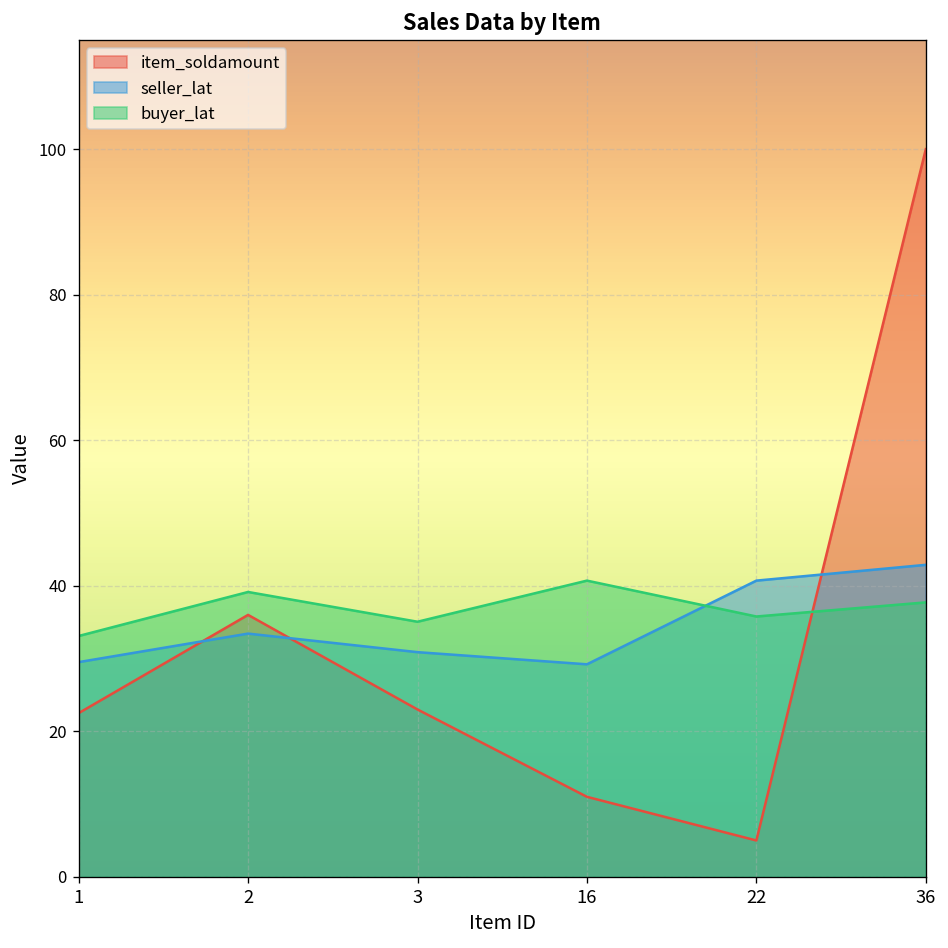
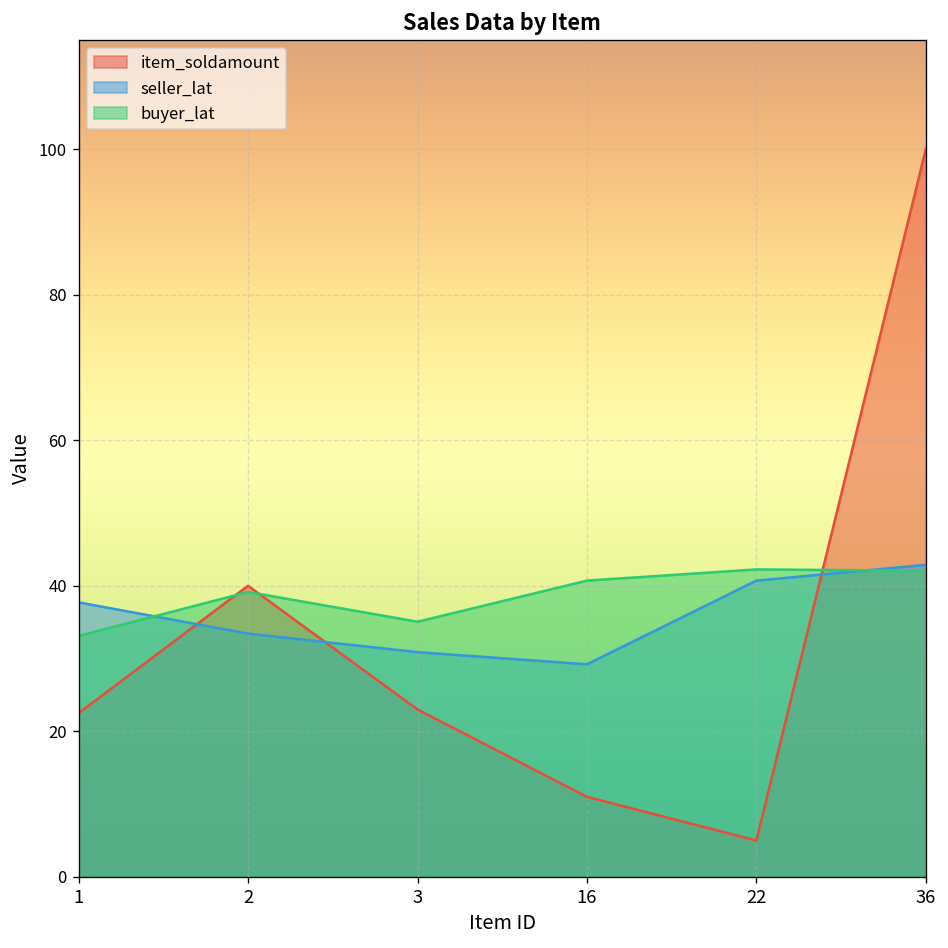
  {
    "item_soldamount": {
      "1": 23,
-     "2": 36,
+     "2": 40,
      "3": 23,
      "16": 11,
      "22": 5,
      "36": 100
    },
    "seller_lat": {
-     "1": 30,
+     "1": 38,
      "2": 33,
      "3": 31,
      "16": 29,
      "22": 41,
      "36": 43
    },
    "buyer_lat": {
      "1": 33,
      "2": 39,
      "3": 35,
      "16": 41,
-     "22": 36,
-     "36": 38
+     "22": 42,
+     "36": 42
    }
  }
